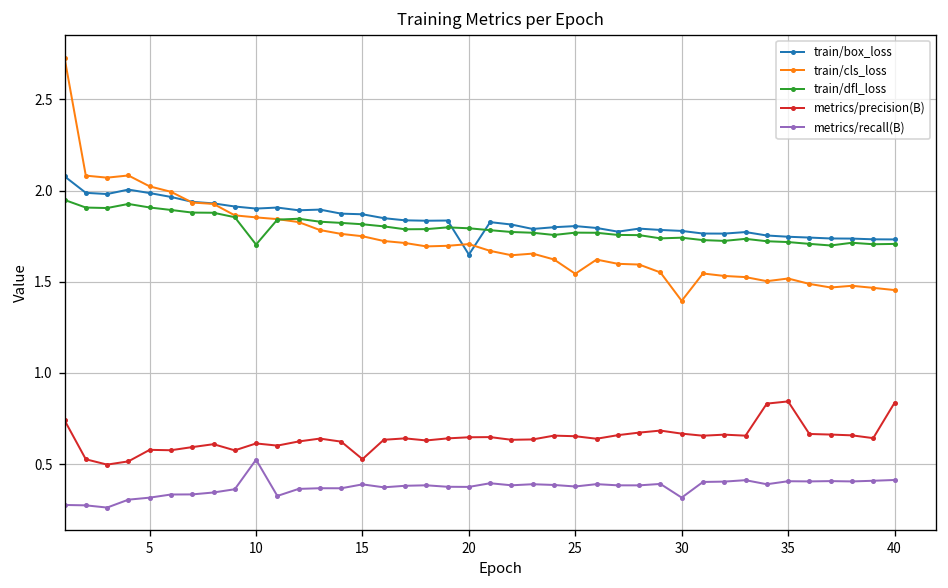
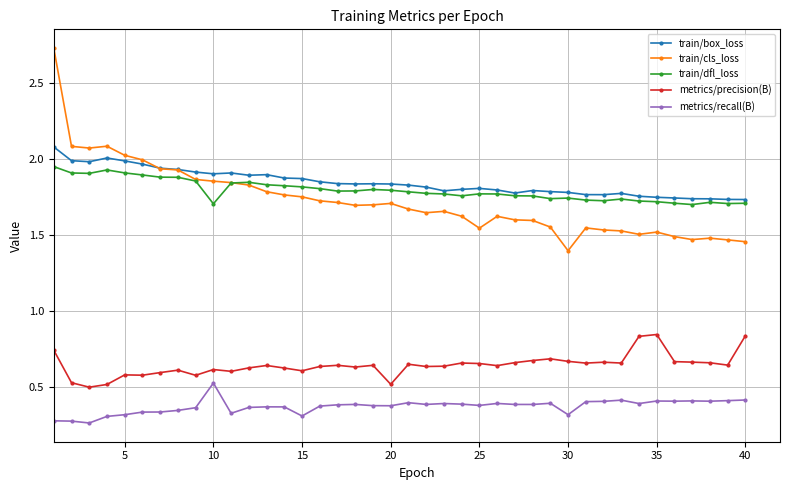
  {
    "train/box_loss": {
      "5": 1.99,
      "10": 1.90,
      "15": 1.87,
-     "20": 1.65,
+     "20": 1.83,
      "25": 1.80,
      "30": 1.78,
      "35": 1.75,
      "40": 1.73
    },
    "train/cls_loss": {
      "5": 2.02,
      "10": 1.85,
      "15": 1.75,
      "20": 1.71,
      "25": 1.54,
      "30": 1.40,
      "35": 1.52,
      "40": 1.45
    },
    "train/dfl_loss": {
      "5": 1.91,
      "10": 1.70,
      "15": 1.81,
      "20": 1.79,
      "25": 1.77,
      "30": 1.74,
      "35": 1.72,
      "40": 1.71
    },
    "metrics/precision(B)": {
      "5": 0.58,
      "10": 0.61,
-     "15": 0.53,
-     "20": 0.65,
+     "15": 0.60,
+     "20": 0.52,
      "25": 0.65,
      "30": 0.67,
      "35": 0.84,
      "40": 0.84
    },
    "metrics/recall(B)": {
      "5": 0.32,
      "10": 0.52,
-     "15": 0.39,
+     "15": 0.31,
      "20": 0.37,
      "25": 0.38,
      "30": 0.32,
      "35": 0.41,
      "40": 0.41
    }
  }
